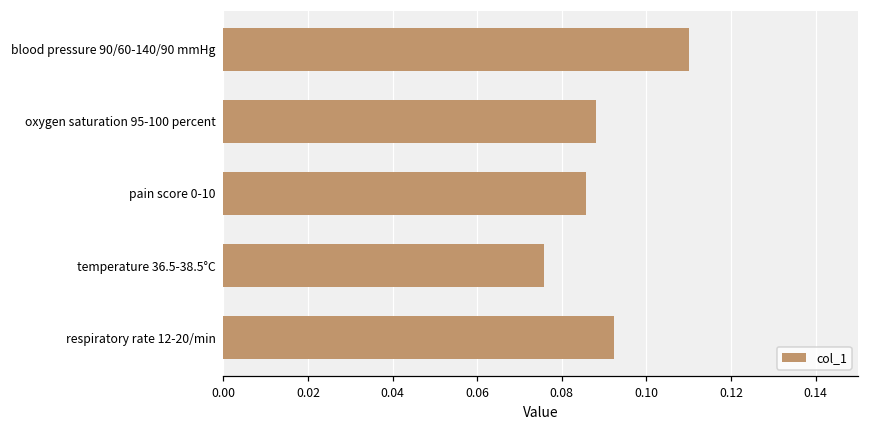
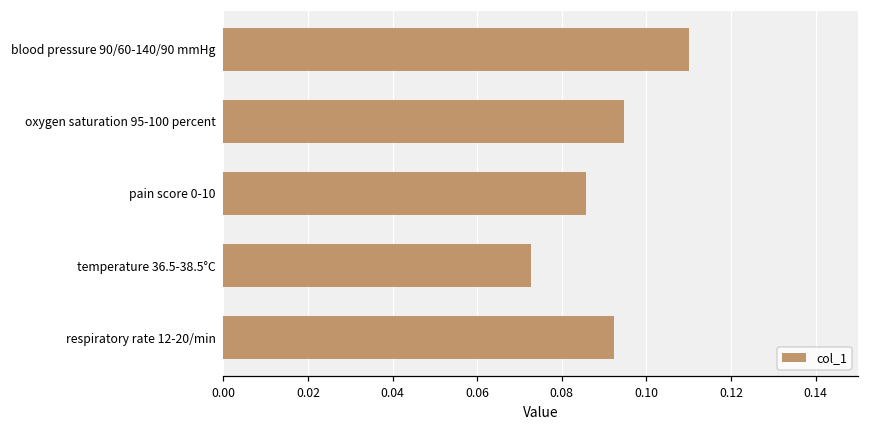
  {
    "blood pressure 90/60-140/90 mmHg": 0.110,
-   "oxygen saturation 95-100 percent": 0.088,
+   "oxygen saturation 95-100 percent": 0.095,
    "pain score 0-10": 0.086,
-   "temperature 36.5-38.5°C": 0.076,
+   "temperature 36.5-38.5°C": 0.073,
    "respiratory rate 12-20/min": 0.092
  }
